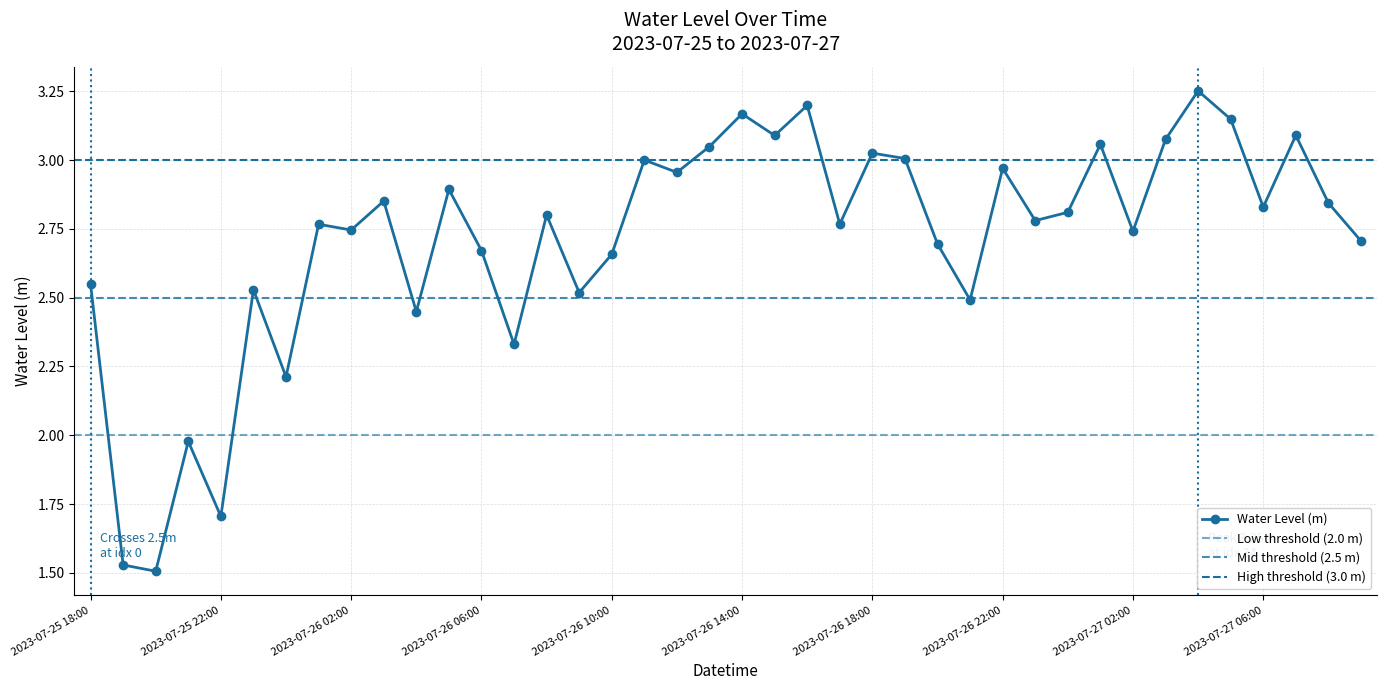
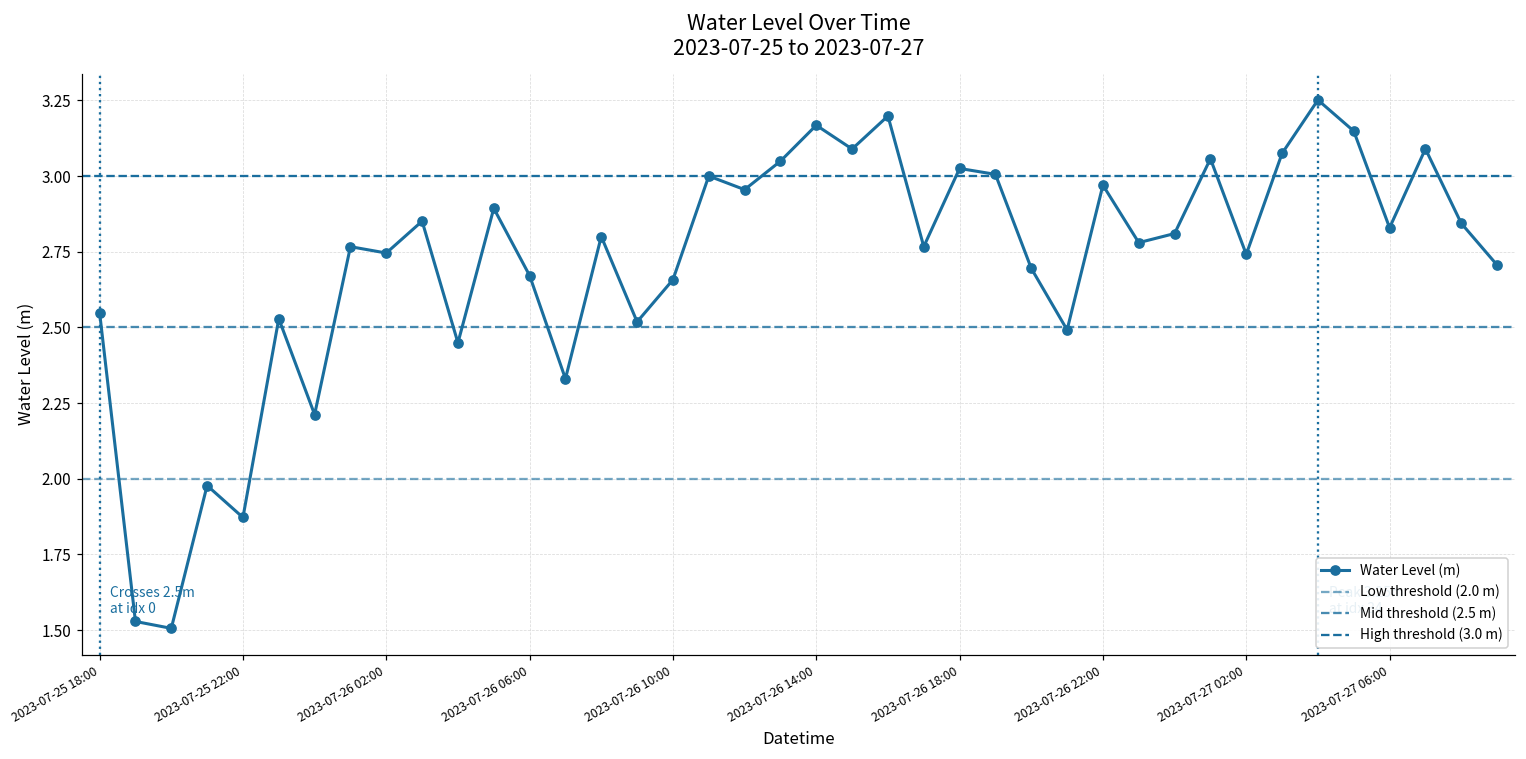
  {
    "2023-07-25 18:00": 2.55,
-   "2023-07-25 22:00": 1.71,
+   "2023-07-25 22:00": 1.87,
    "2023-07-26 02:00": 2.75,
    "2023-07-26 06:00": 2.67,
    "2023-07-26 10:00": 2.66,
    "2023-07-26 14:00": 3.17,
    "2023-07-26 18:00": 3.03,
    "2023-07-26 22:00": 2.97,
    "2023-07-27 02:00": 2.74,
    "2023-07-27 06:00": 2.83
  }
